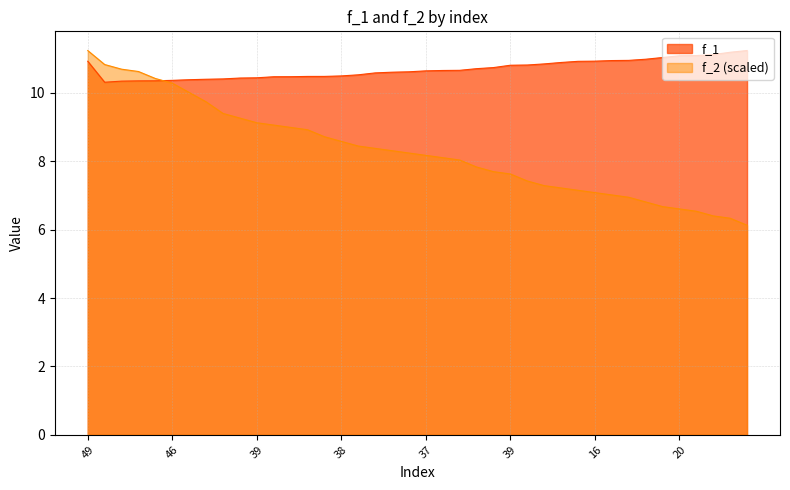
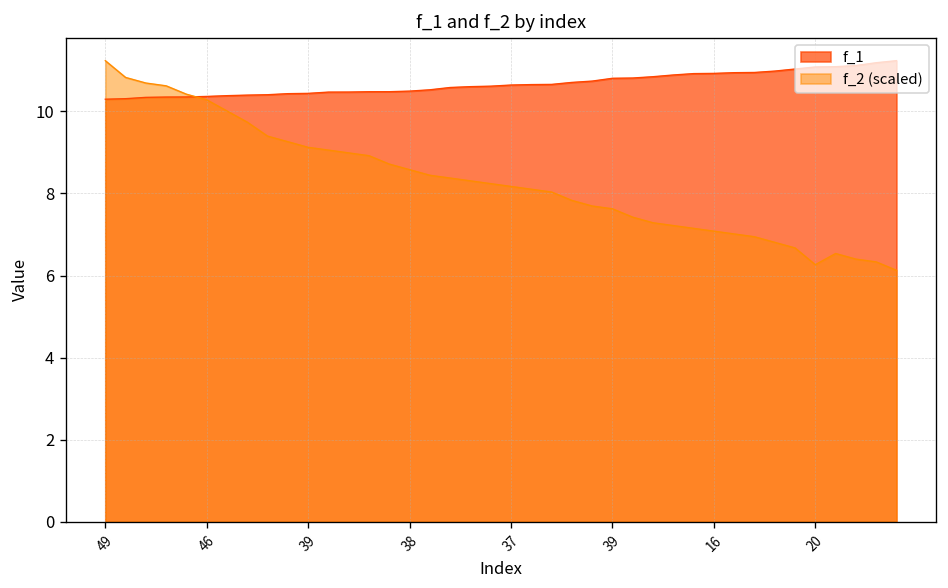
  {
    "f_1": {
-     "49": 10.9,
+     "49": 10.3,
      "46": 10.4
    },
    "f_2 (scaled)": {
      "49": 11.2,
      "46": 10.3,
-     "20": 6.6
+     "20": 6.3
    }
  }
